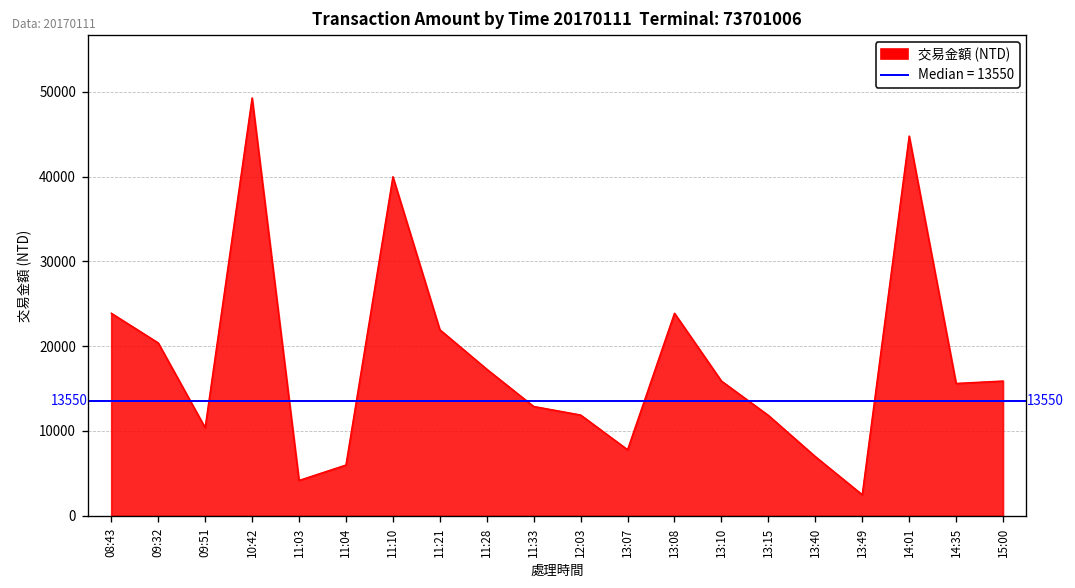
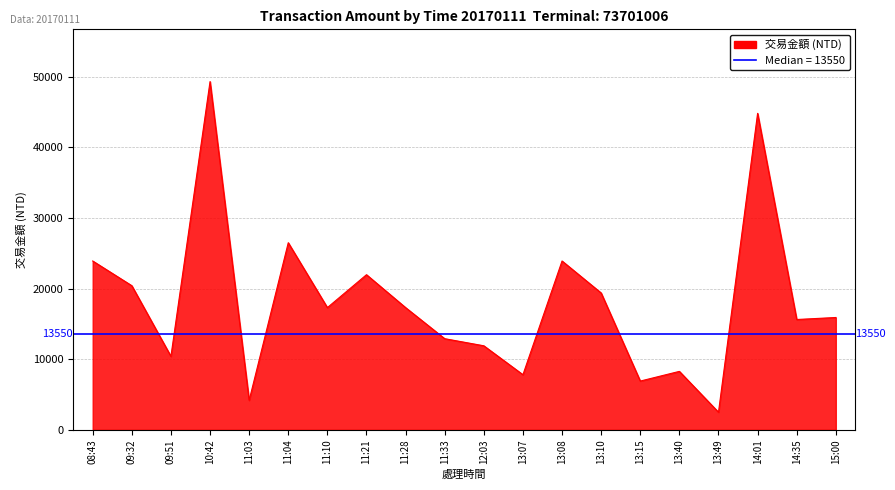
  {
    "08:43": 24000,
    "09:32": 20000,
    "09:51": 10000,
    "10:42": 49000,
    "11:03": 4000,
-   "11:04": 6000,
-   "11:10": 40000,
+   "11:04": 26000,
+   "11:10": 17000,
    "11:21": 22000,
    "11:28": 17000,
    "11:33": 13000,
    "12:03": 12000,
    "13:07": 8000,
    "13:08": 24000,
-   "13:10": 16000,
-   "13:15": 12000,
-   "13:40": 7000,
+   "13:10": 19000,
+   "13:15": 7000,
+   "13:40": 8000,
    "13:49": 2000,
    "14:01": 45000,
    "14:35": 16000
  }
